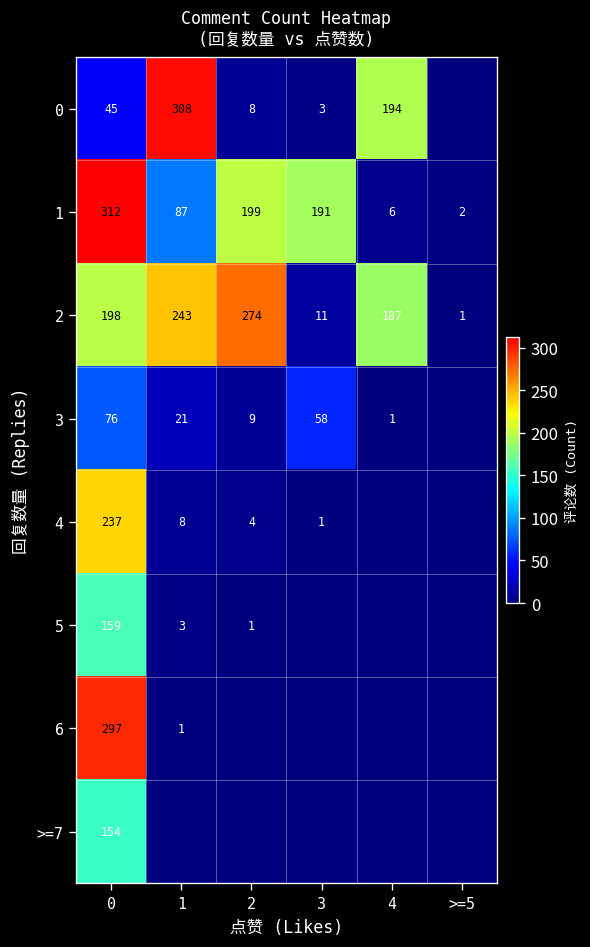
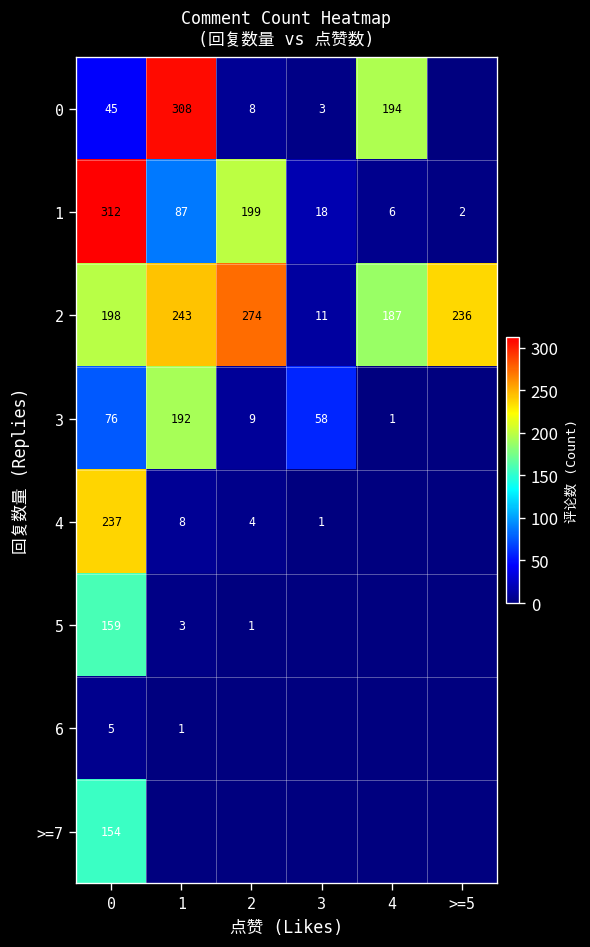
  {
    "0": {
      "0": 45,
      "1": 308,
      "2": 8,
      "3": 3,
      "4": 194
    },
    "1": {
      "0": 312,
      "1": 87,
      "2": 199,
-     "3": 191,
+     "3": 18,
      "4": 6,
      ">=5": 2
    },
    "2": {
      "0": 198,
      "1": 243,
      "2": 274,
      "3": 11,
      "4": 187,
-     ">=5": 1
+     ">=5": 236
    },
    "3": {
      "0": 76,
-     "1": 21,
+     "1": 192,
      "2": 9,
      "3": 58,
      "4": 1
    },
    "4": {
      "0": 237,
      "1": 8,
      "2": 4,
      "3": 1
    },
    "5": {
      "0": 159,
      "1": 3,
      "2": 1
    },
    "6": {
-     "0": 297,
+     "0": 5,
      "1": 1
    },
    ">=7": {
      "0": 154
    }
  }
